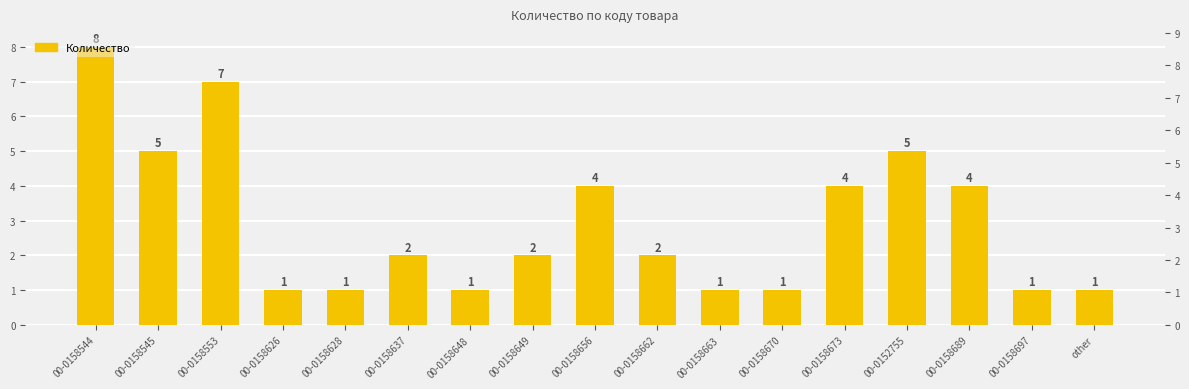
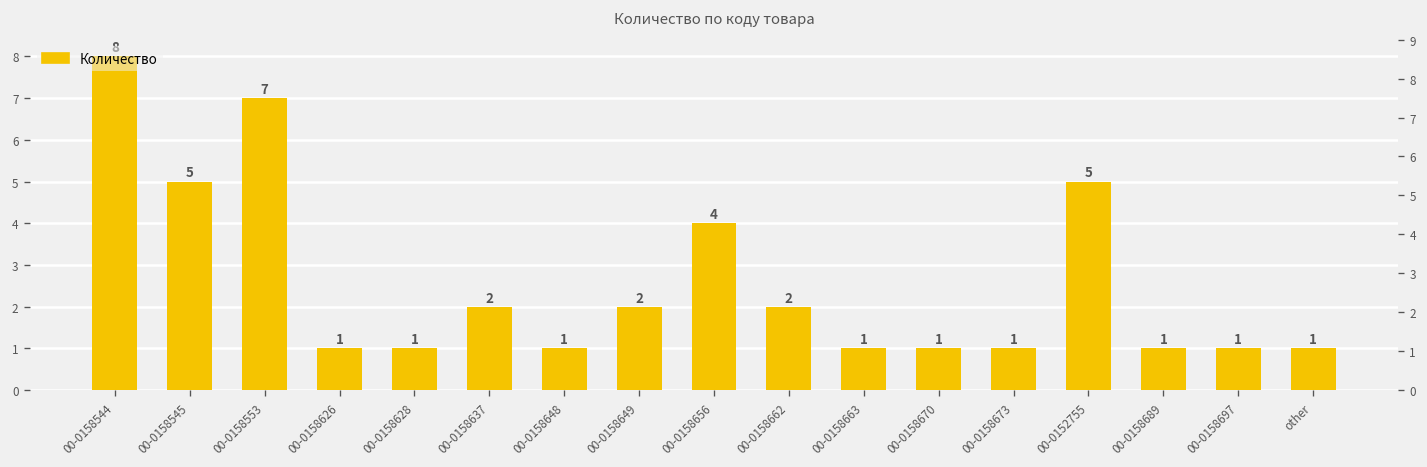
  {
    "00-0158545": 5,
    "00-0158553": 7,
    "00-0158626": 1,
    "00-0158628": 1,
    "00-0158637": 2,
    "00-0158648": 1,
    "00-0158649": 2,
    "00-0158656": 4,
    "00-0158662": 2,
    "00-0158663": 1,
    "00-0158670": 1,
-   "00-0158673": 4,
+   "00-0158673": 1,
    "00-0152755": 5,
-   "00-0158689": 4,
+   "00-0158689": 1,
    "00-0158697": 1,
    "other": 1
  }
